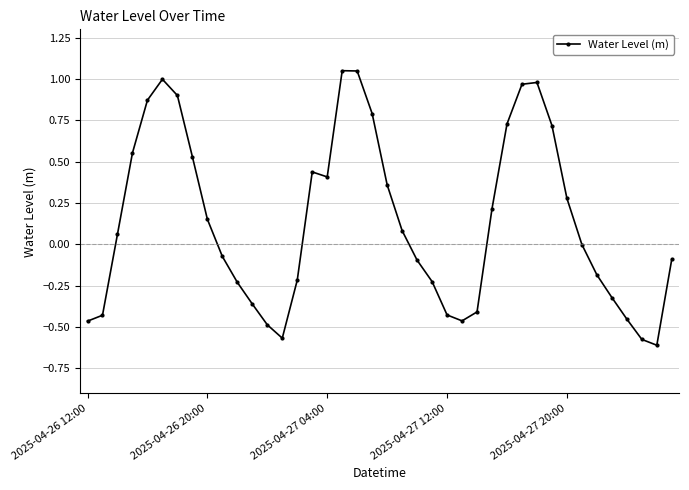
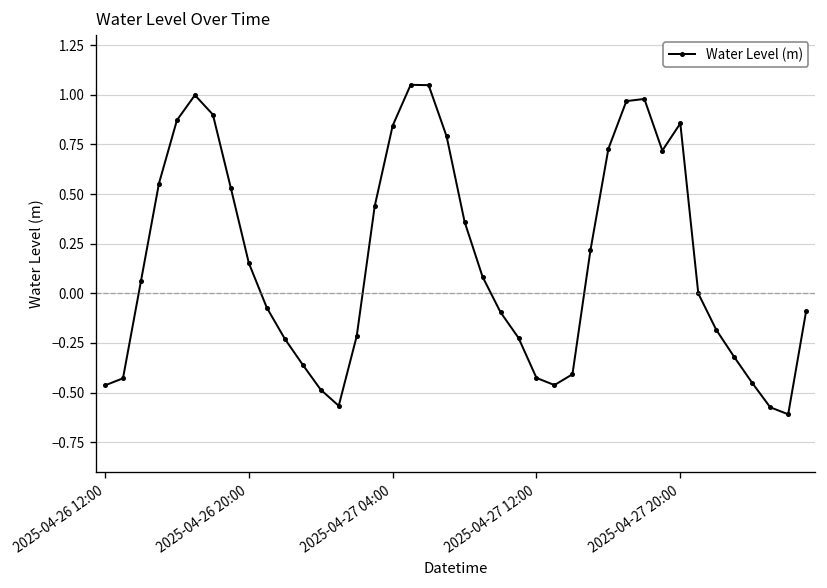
  {
    "2025-04-26 12:00": -0.46,
    "2025-04-26 20:00": 0.15,
-   "2025-04-27 04:00": 0.41,
+   "2025-04-27 04:00": 0.84,
    "2025-04-27 12:00": -0.43,
-   "2025-04-27 20:00": 0.28
+   "2025-04-27 20:00": 0.86
  }
